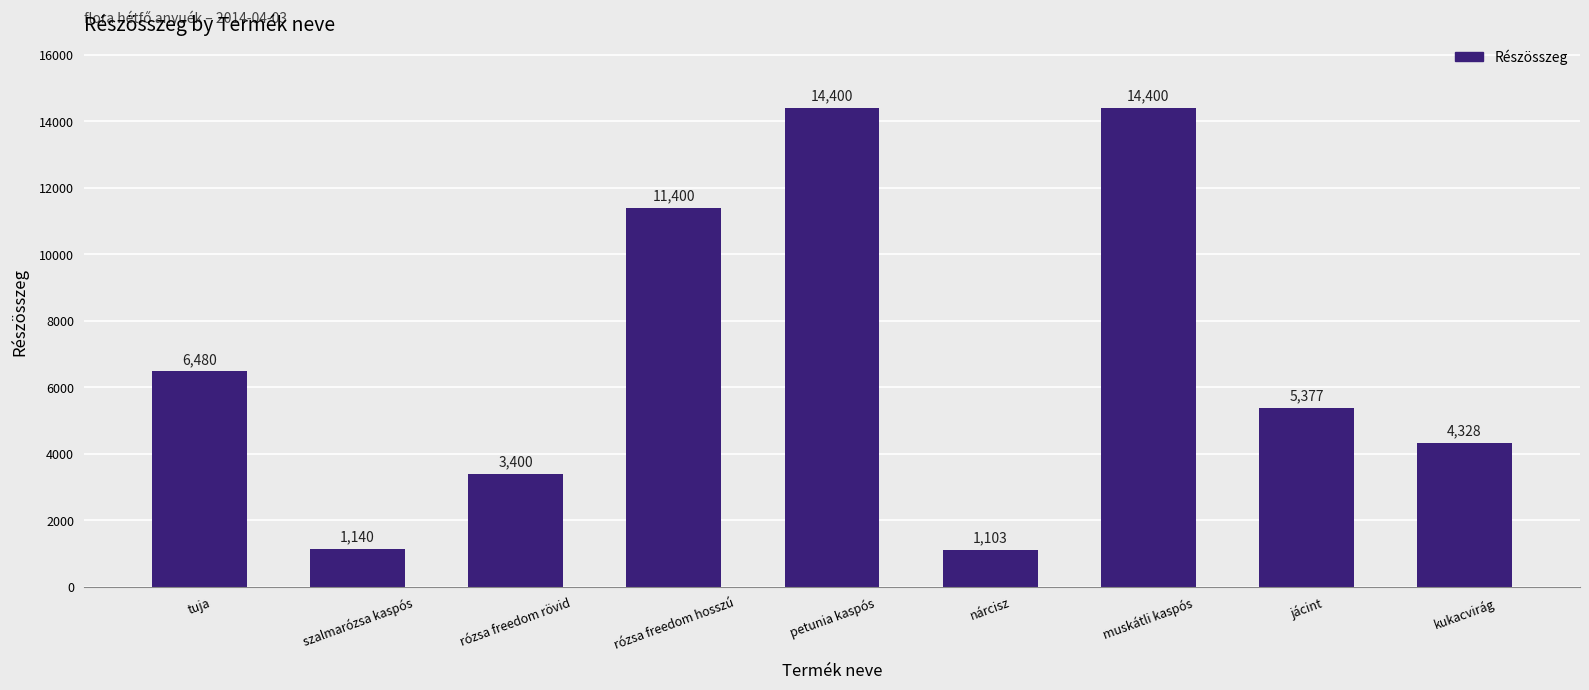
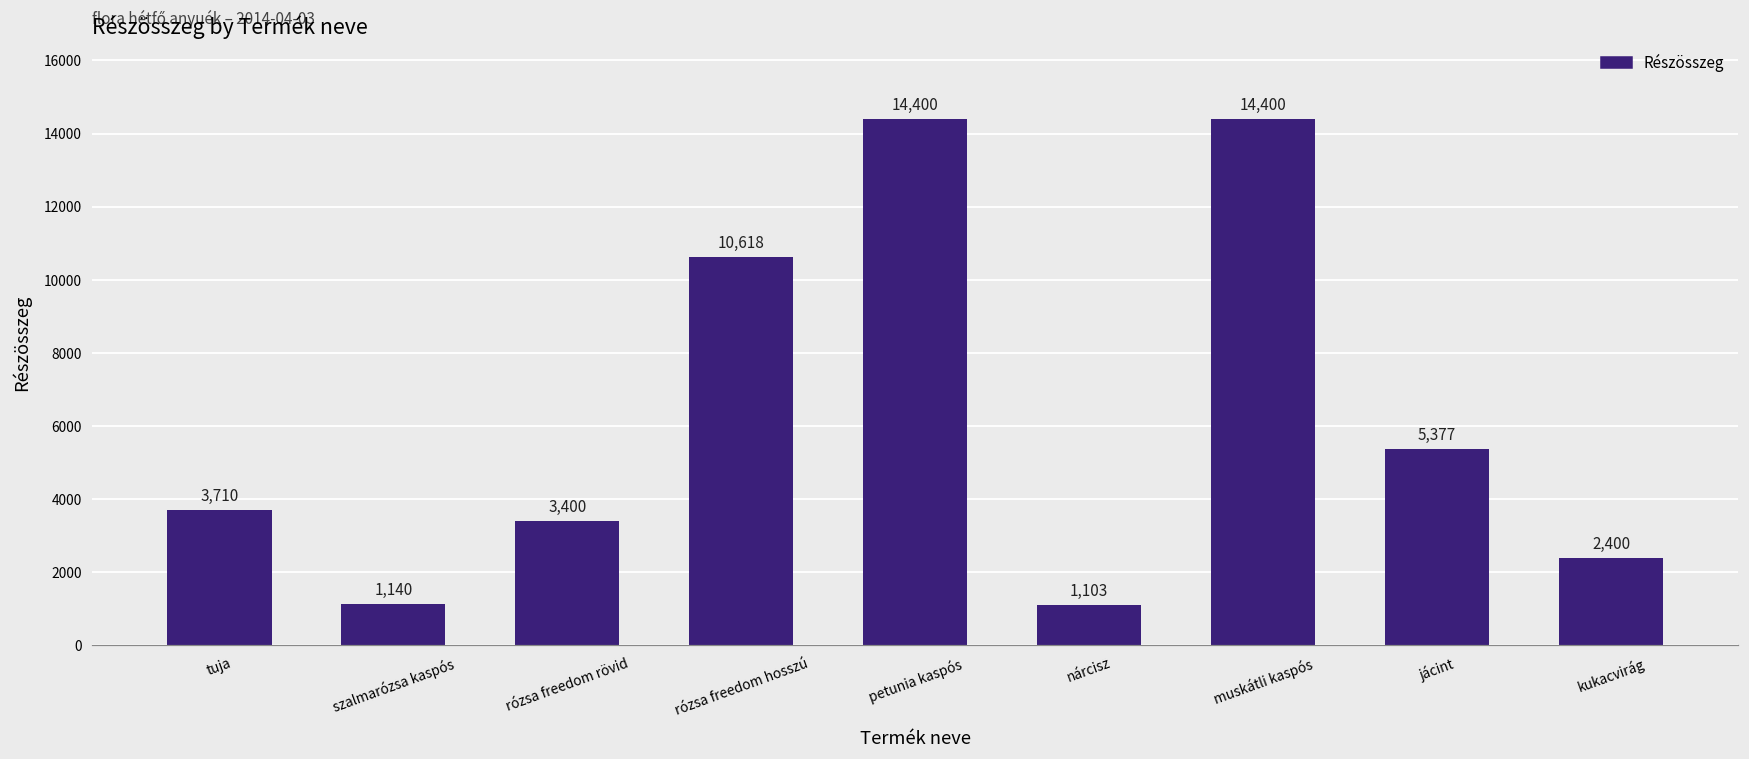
  {
-   "tuja": "6,480",
+   "tuja": "3,710",
    "szalmarózsa kaspós": "1,140",
    "rózsa freedom rövid": "3,400",
-   "rózsa freedom hosszú": "11,400",
+   "rózsa freedom hosszú": "10,618",
    "petunia kaspós": "14,400",
    "nárcisz": "1,103",
    "muskátli kaspós": "14,400",
    "jácint": "5,377",
-   "kukacvirág": "4,328"
+   "kukacvirág": "2,400"
  }
